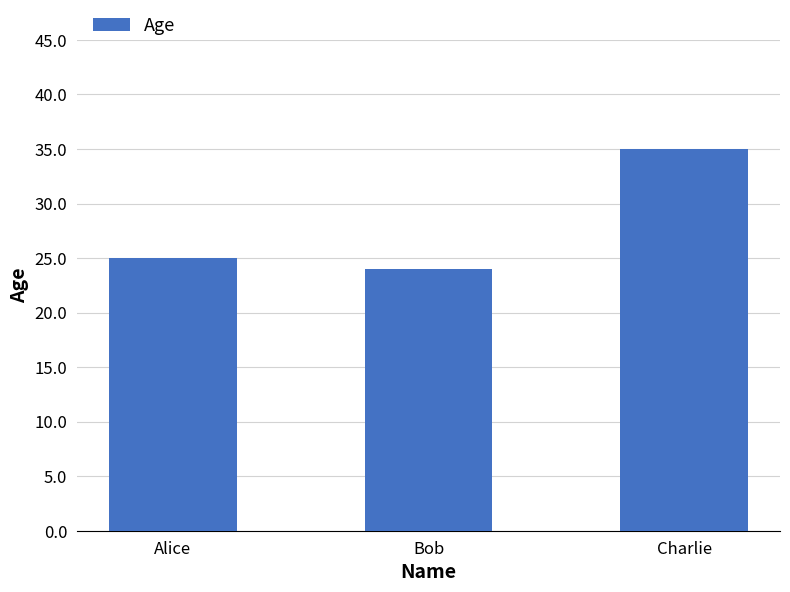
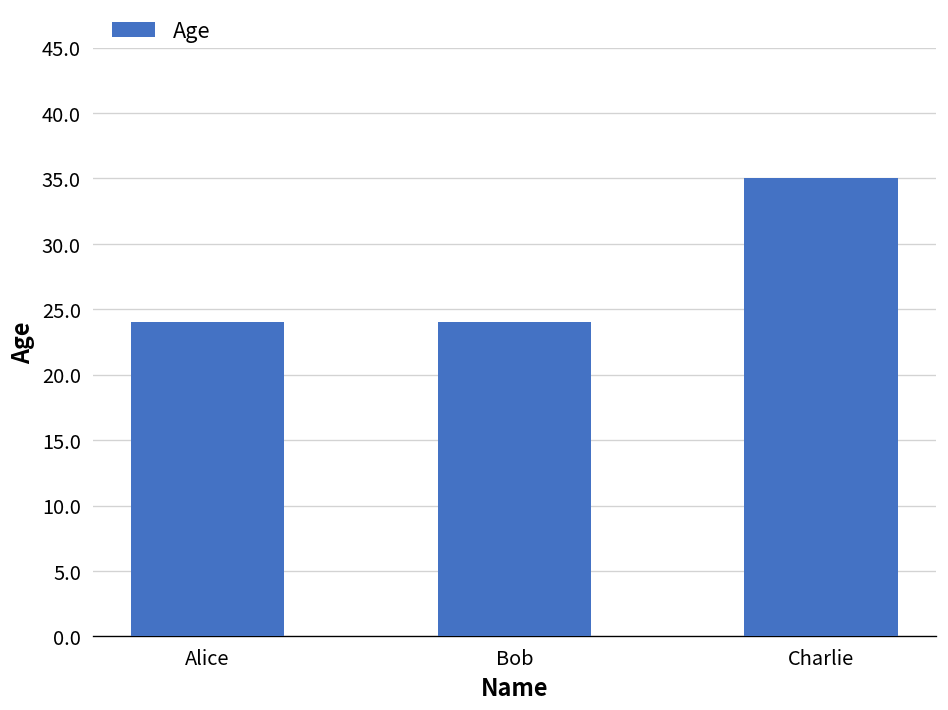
  {
-   "Alice": 25,
+   "Alice": 24,
    "Bob": 24,
    "Charlie": 35
  }
